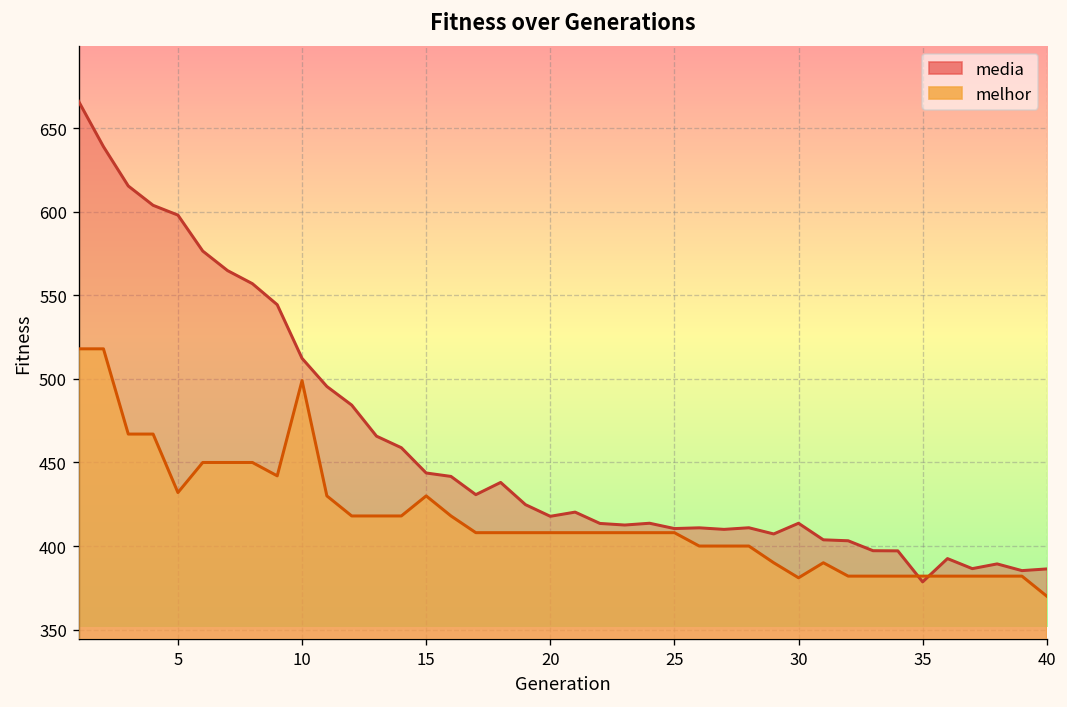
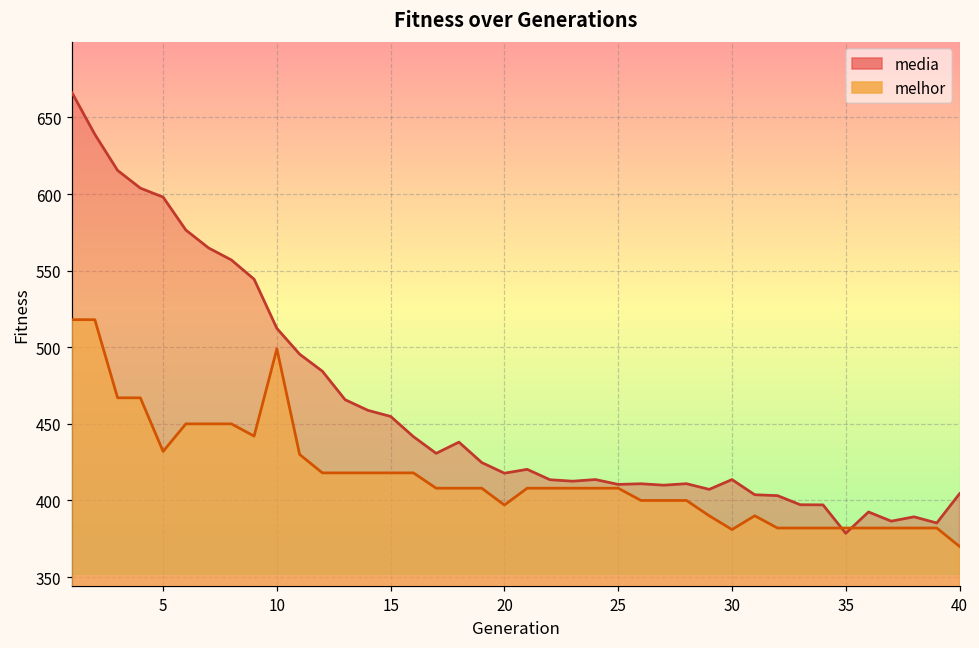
  {
    "media": {
      "5": 598,
      "10": 512,
-     "15": 444,
+     "15": 455,
      "20": 418,
      "25": 410,
      "30": 414,
      "35": 379,
-     "40": 386
+     "40": 404
    },
    "melhor": {
      "5": 432,
      "10": 499,
-     "15": 430,
-     "20": 408,
+     "15": 418,
+     "20": 397,
      "25": 408,
      "30": 381,
      "35": 382,
      "40": 370
    }
  }
